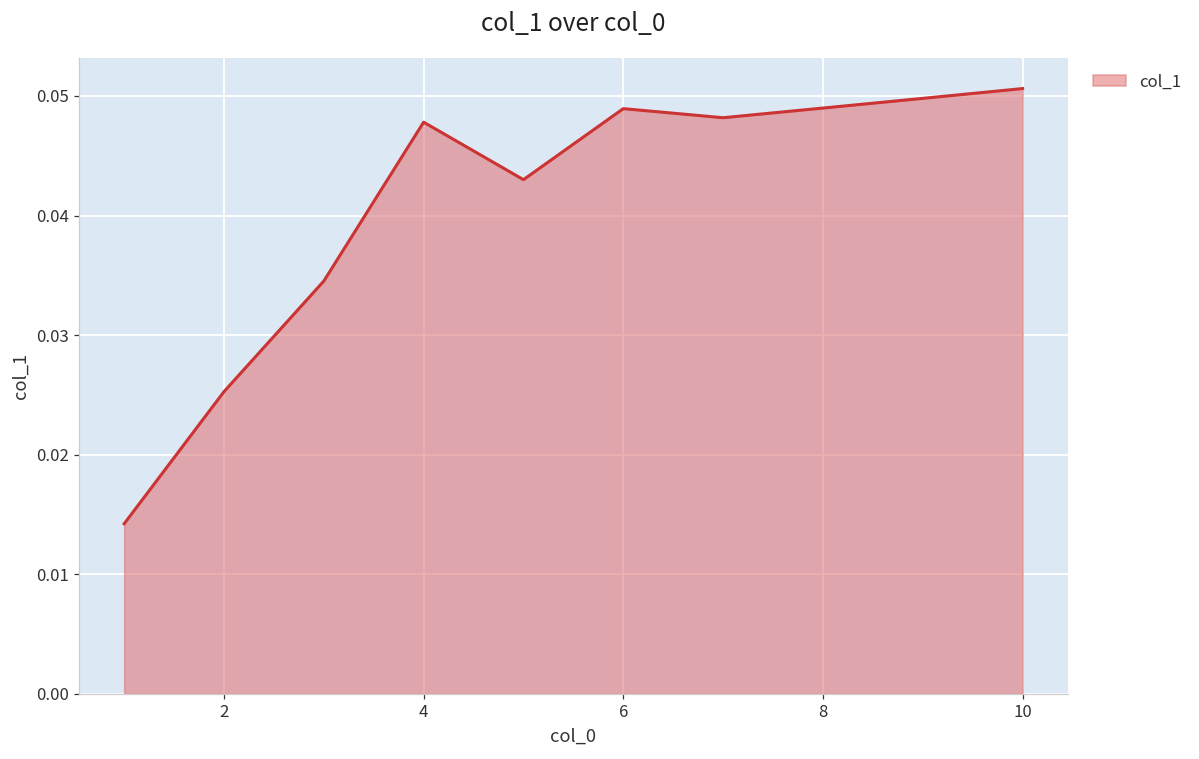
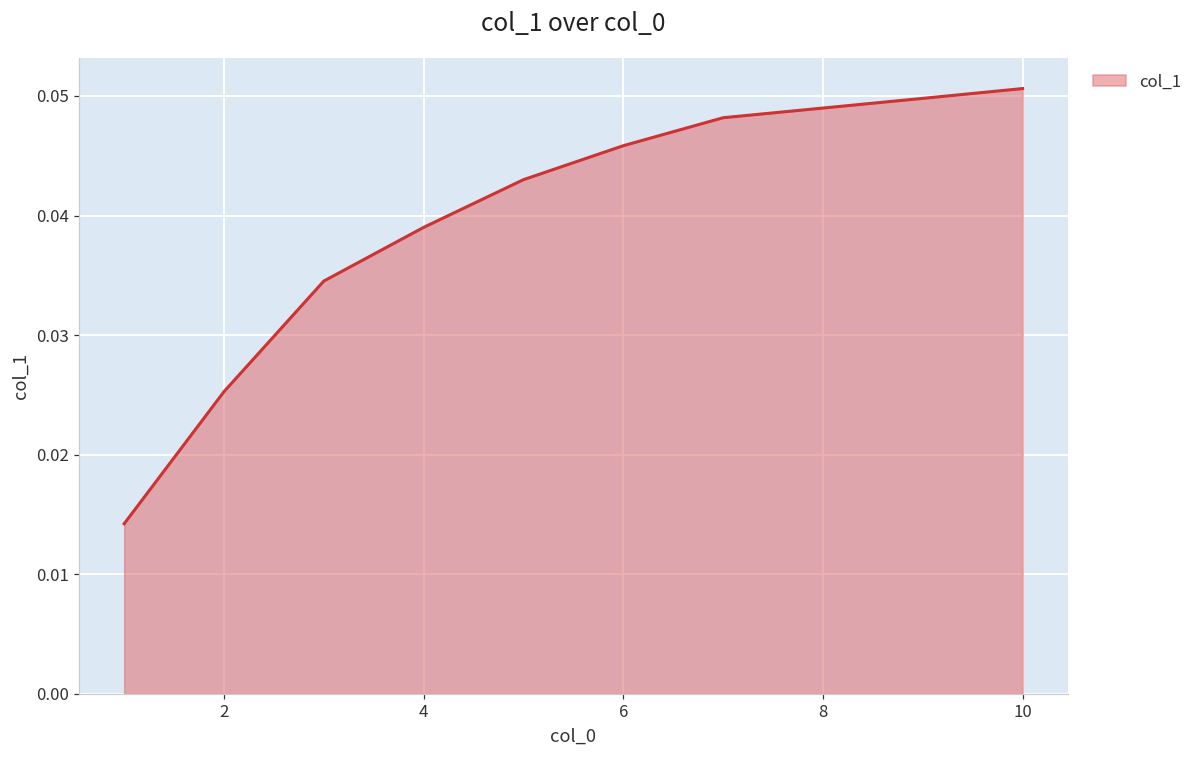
  {
    "2": 0.0253,
-   "4": 0.0478,
-   "6": 0.0489,
+   "4": 0.0390,
+   "6": 0.0458,
    "8": 0.0490,
    "10": 0.0506
  }
